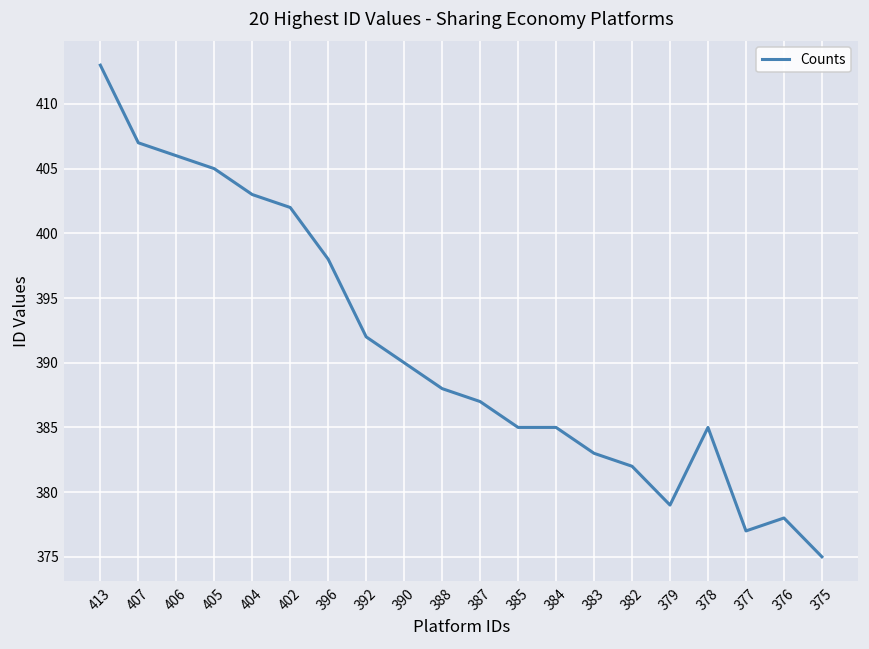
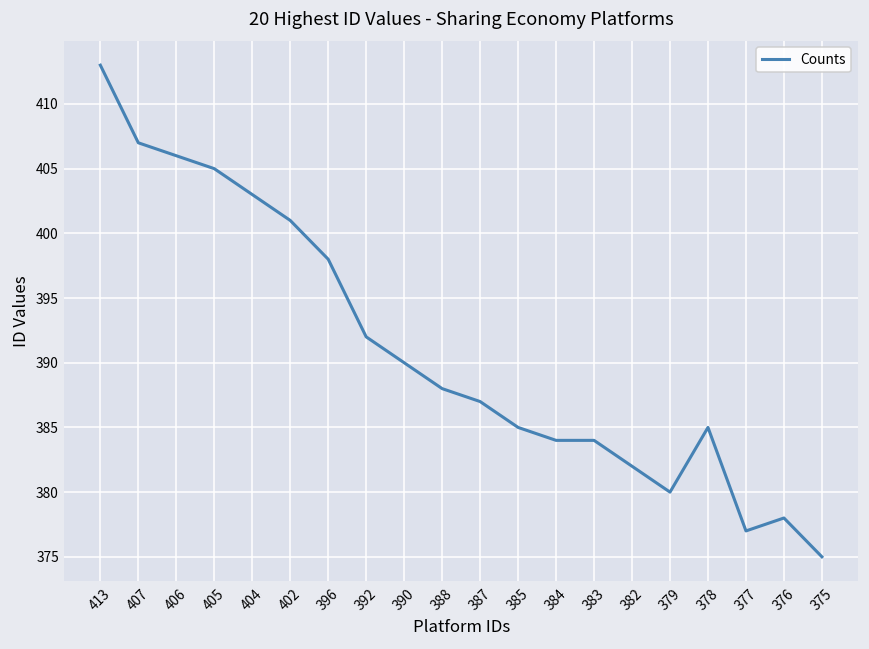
  {
    "413": 413,
    "407": 407,
    "406": 406,
    "405": 405,
    "404": 403,
-   "402": 402,
+   "402": 401,
    "396": 398,
    "392": 392,
    "390": 390,
    "388": 388,
    "387": 387,
    "385": 385,
-   "384": 385,
-   "383": 383,
+   "384": 384,
+   "383": 384,
    "382": 382,
-   "379": 379,
+   "379": 380,
    "378": 385,
    "377": 377,
    "376": 378,
    "375": 375
  }
